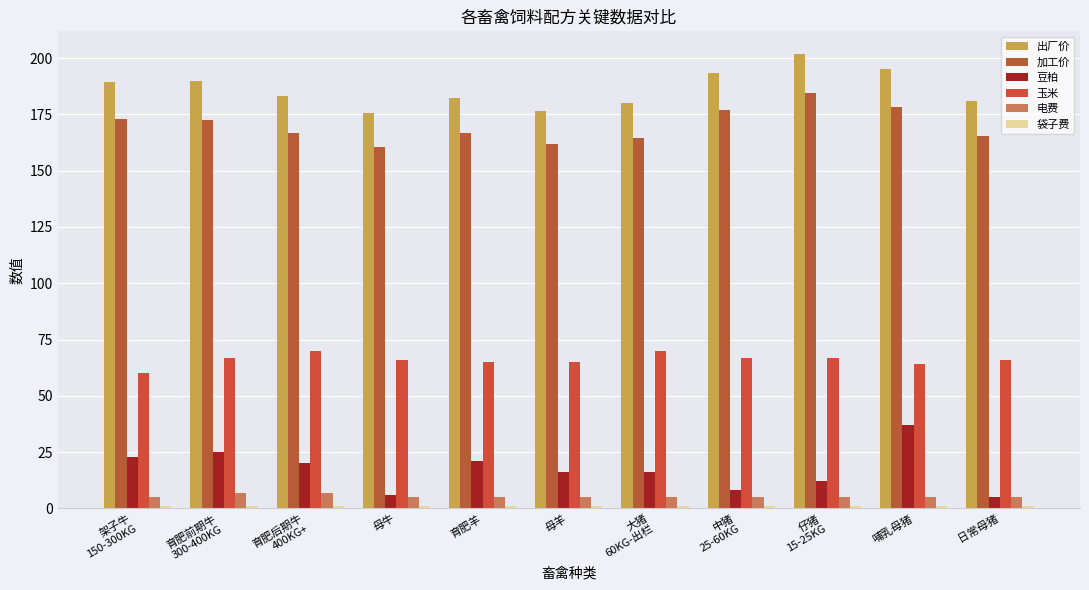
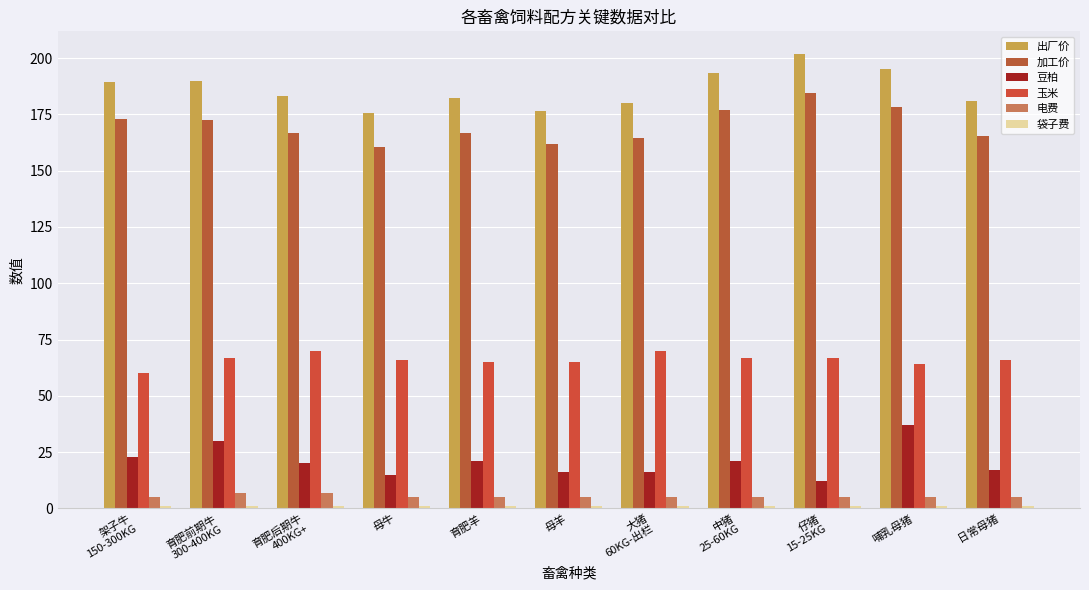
  {
    "豆柏": {
      "架子牛 150-300KG": 23,
-     "育肥前期牛 300-400KG": 25,
+     "育肥前期牛 300-400KG": 30,
      "育肥后期牛 400KG+": 20,
-     "母牛": 6,
+     "母牛": 15,
      "育肥羊": 21,
      "母羊": 16,
      "大猪 60KG-出栏": 16,
-     "中猪 25-60KG": 8,
+     "中猪 25-60KG": 21,
      "仔猪 15-25KG": 12,
      "哺乳母猪": 37,
-     "日常母猪": 5
+     "日常母猪": 17
    },
    "袋子费": {
      "架子牛 150-300KG": 1,
      "育肥前期牛 300-400KG": 1,
      "育肥后期牛 400KG+": 1,
      "母牛": 1,
      "育肥羊": 1,
      "母羊": 1,
      "大猪 60KG-出栏": 1,
      "中猪 25-60KG": 1,
      "仔猪 15-25KG": 1,
      "哺乳母猪": 1,
      "日常母猪": 1
    }
  }
